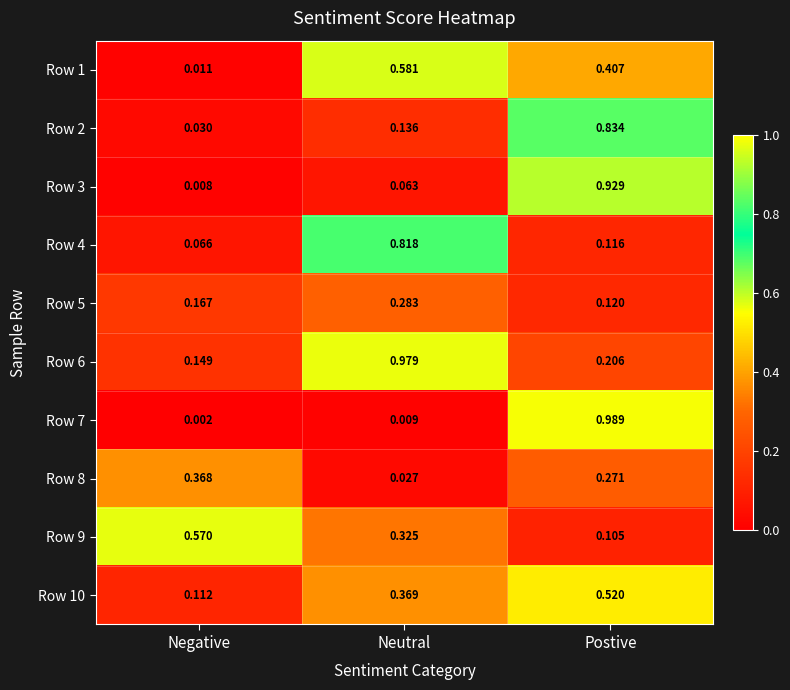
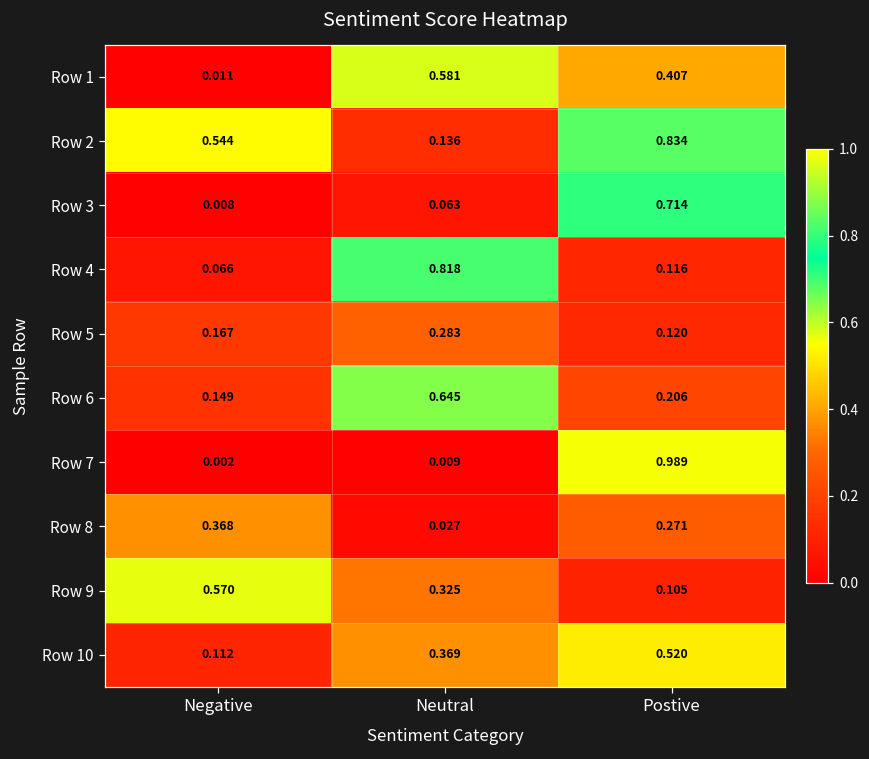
  {
    "Row 1": {
      "Negative": 0.011,
      "Neutral": 0.581,
      "Postive": 0.407
    },
    "Row 2": {
-     "Negative": 0.030,
+     "Negative": 0.544,
      "Neutral": 0.136,
      "Postive": 0.834
    },
    "Row 3": {
      "Negative": 0.008,
      "Neutral": 0.063,
-     "Postive": 0.929
+     "Postive": 0.714
    },
    "Row 4": {
      "Negative": 0.066,
      "Neutral": 0.818,
      "Postive": 0.116
    },
    "Row 5": {
      "Negative": 0.167,
      "Neutral": 0.283,
      "Postive": 0.120
    },
    "Row 6": {
      "Negative": 0.149,
-     "Neutral": 0.979,
+     "Neutral": 0.645,
      "Postive": 0.206
    },
    "Row 7": {
      "Negative": 0.002,
      "Neutral": 0.009,
      "Postive": 0.989
    },
    "Row 8": {
      "Negative": 0.368,
      "Neutral": 0.027,
      "Postive": 0.271
    },
    "Row 9": {
      "Negative": 0.570,
      "Neutral": 0.325,
      "Postive": 0.105
    },
    "Row 10": {
      "Negative": 0.112,
      "Neutral": 0.369,
      "Postive": 0.520
    }
  }
